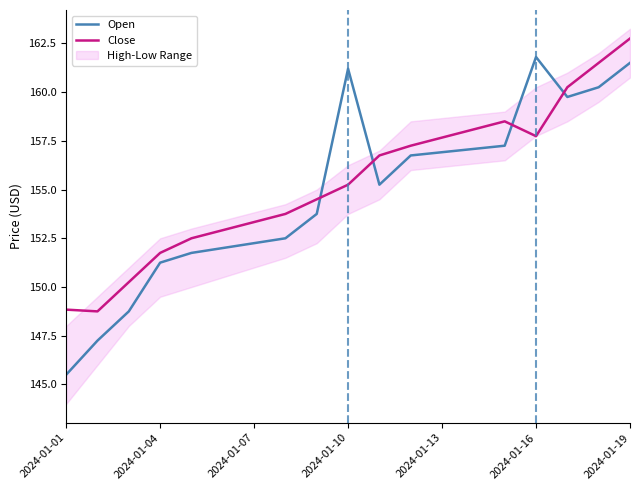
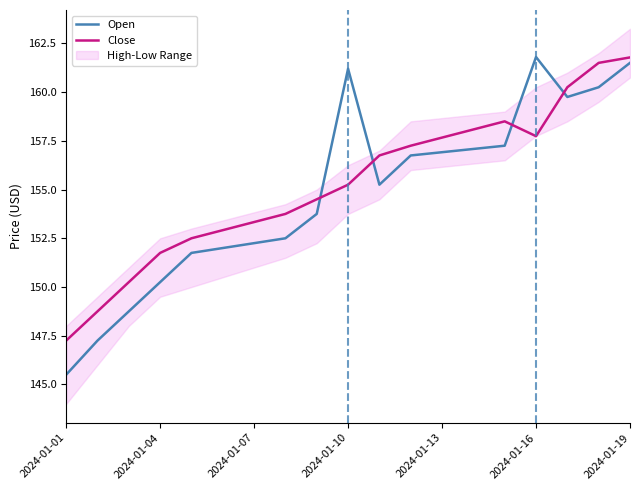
  {
    "Open": {
      "2024-01-01": 145.5,
-     "2024-01-04": 151.3,
+     "2024-01-04": 150.3,
      "2024-01-10": 161.2,
      "2024-01-16": 161.8,
      "2024-01-19": 161.5
    },
    "Close": {
-     "2024-01-01": 148.8,
+     "2024-01-01": 147.3,
      "2024-01-04": 151.8,
      "2024-01-10": 155.3,
      "2024-01-16": 157.7,
-     "2024-01-19": 162.8
+     "2024-01-19": 161.8
    }
  }
